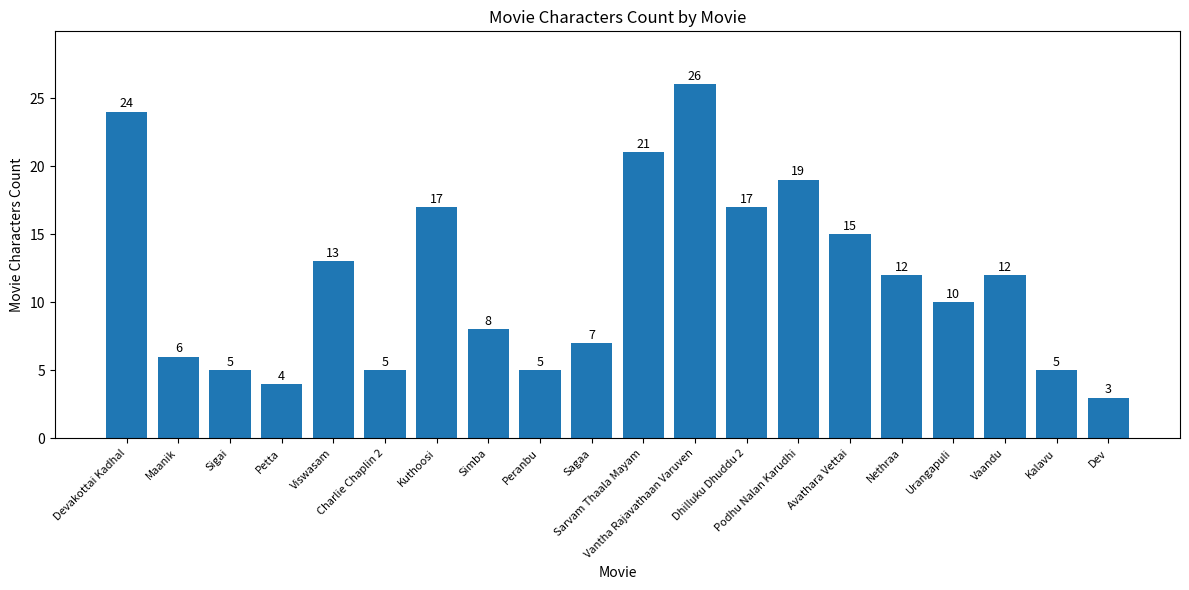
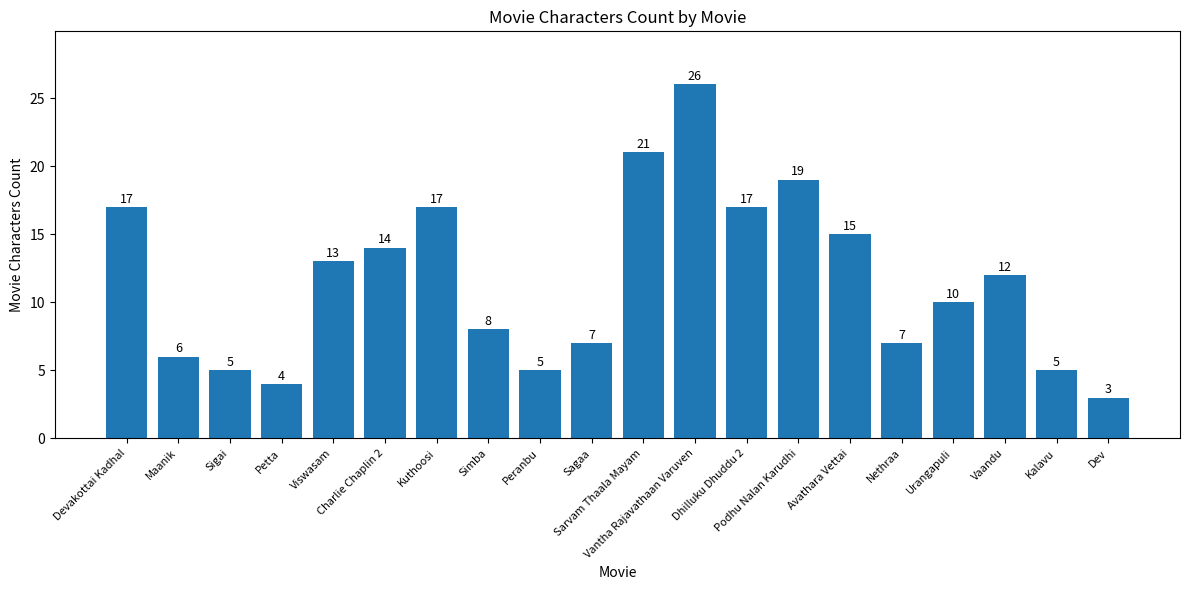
  {
-   "Devakottai Kadhal": 24,
+   "Devakottai Kadhal": 17,
    "Maanik": 6,
    "Sigai": 5,
    "Petta": 4,
    "Viswasam": 13,
-   "Charlie Chaplin 2": 5,
+   "Charlie Chaplin 2": 14,
    "Kuthoosi": 17,
    "Simba": 8,
    "Peranbu": 5,
    "Sagaa": 7,
    "Sarvam Thaala Mayam": 21,
    "Vantha Rajavathaan Varuven": 26,
    "Dhilluku Dhuddu 2": 17,
    "Podhu Nalan Karudhi": 19,
    "Avathara Vettai": 15,
-   "Nethraa": 12,
+   "Nethraa": 7,
    "Urangapuli": 10,
    "Vaandu": 12,
    "Kalavu": 5,
    "Dev": 3
  }
